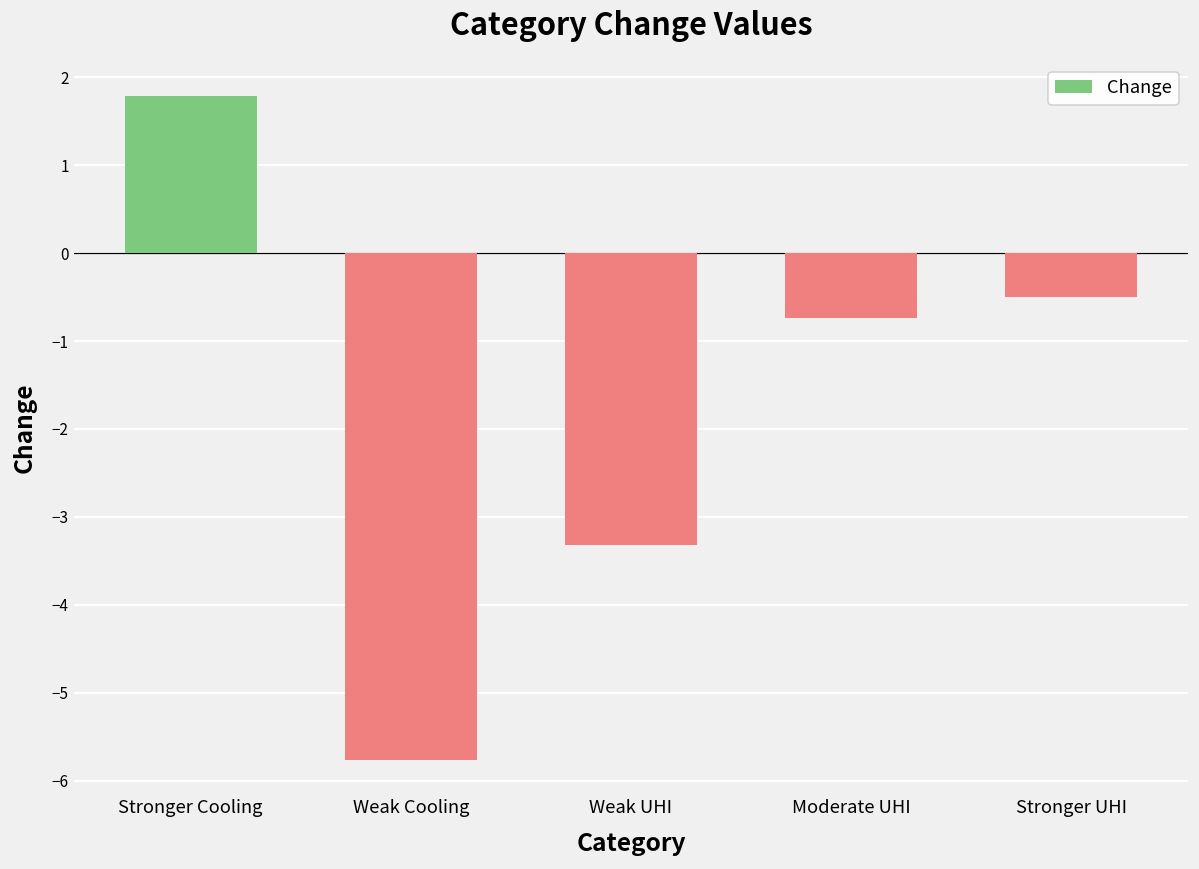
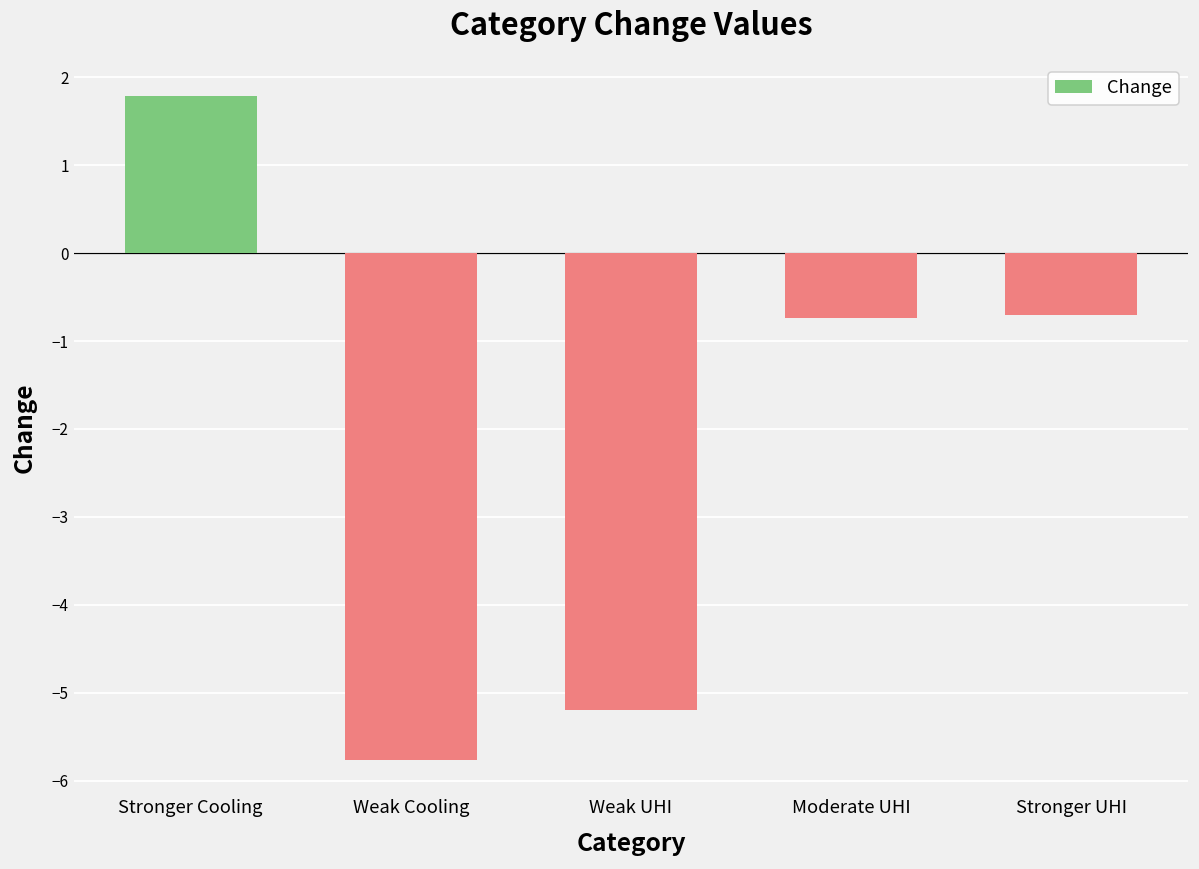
  {
    "Stronger Cooling": 1.8,
    "Weak Cooling": -5.8,
-   "Weak UHI": -3.3,
+   "Weak UHI": -5.2,
    "Moderate UHI": -0.7,
-   "Stronger UHI": -0.5
+   "Stronger UHI": -0.7
  }
